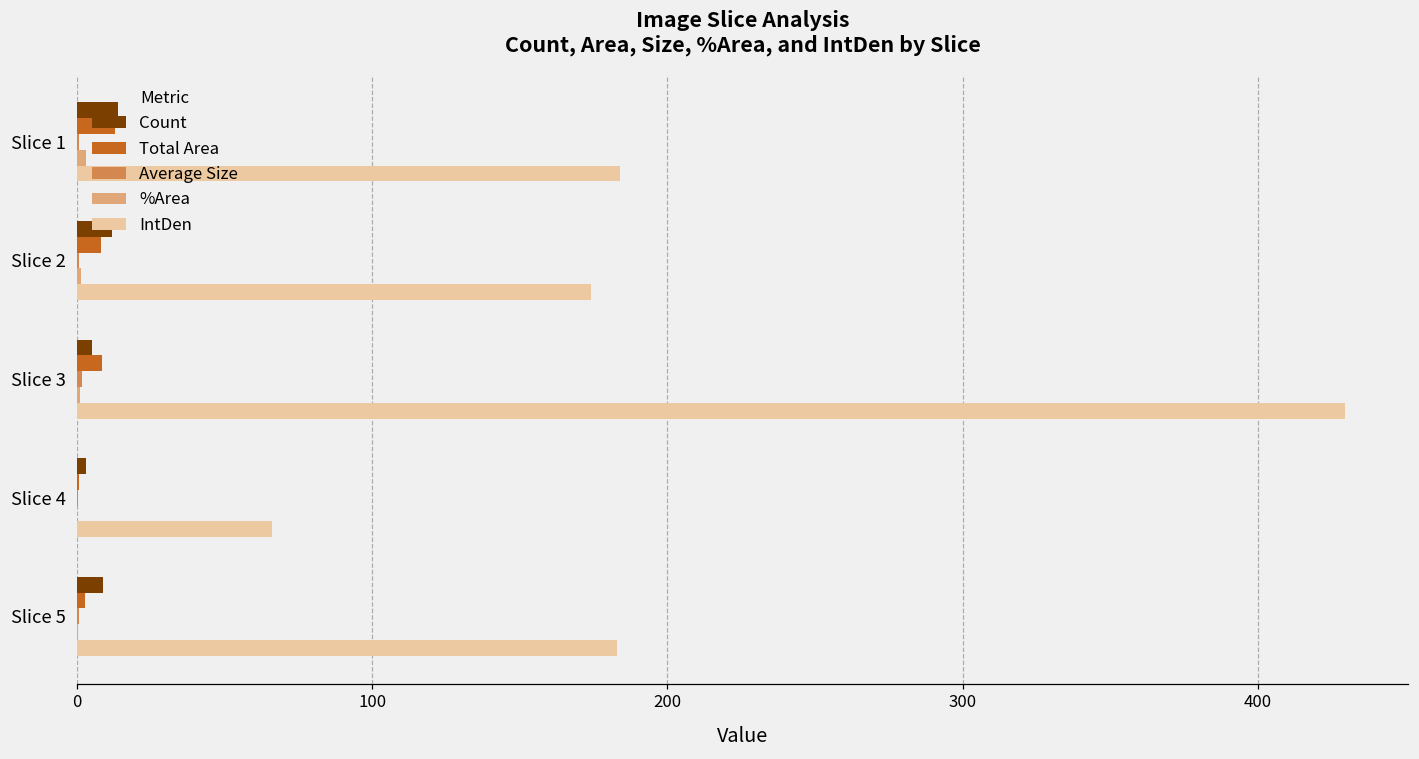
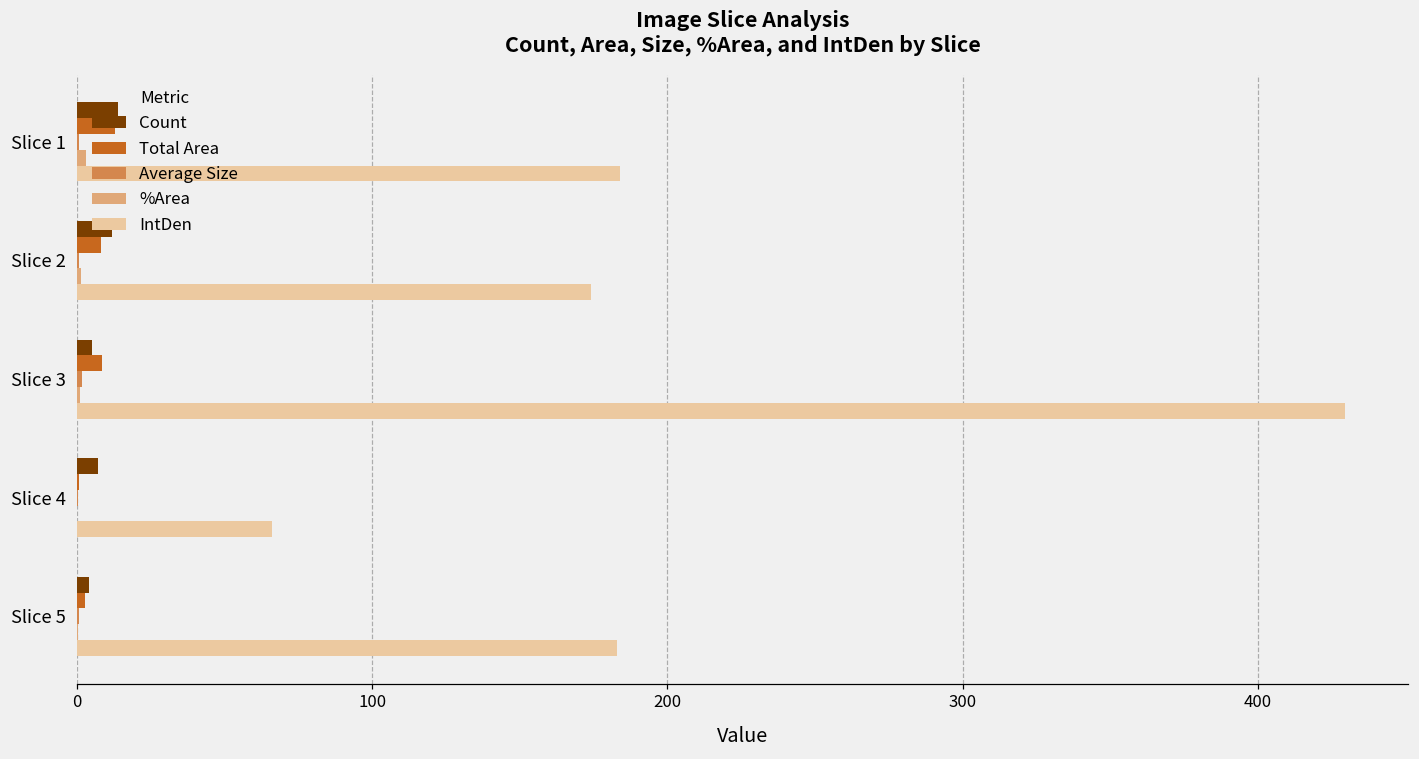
  {
    "Count": {
      "Slice 1": 14,
      "Slice 2": 12,
      "Slice 3": 5,
-     "Slice 4": 3,
-     "Slice 5": 9
+     "Slice 4": 7,
+     "Slice 5": 4
    }
  }
